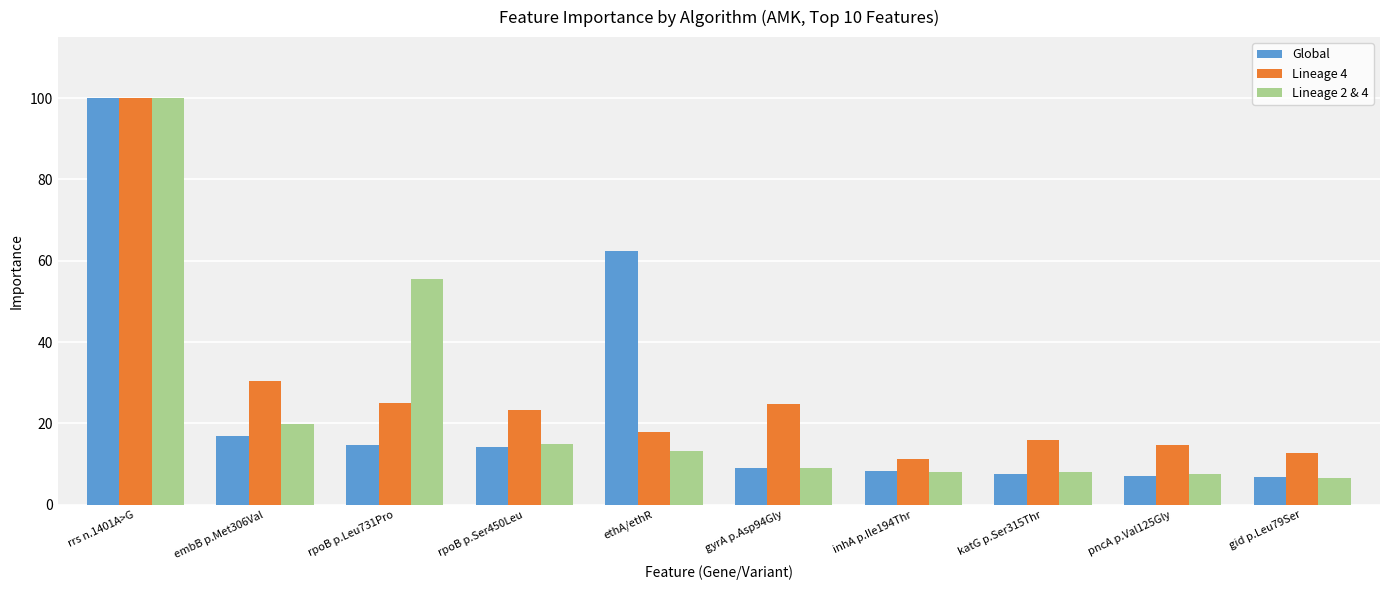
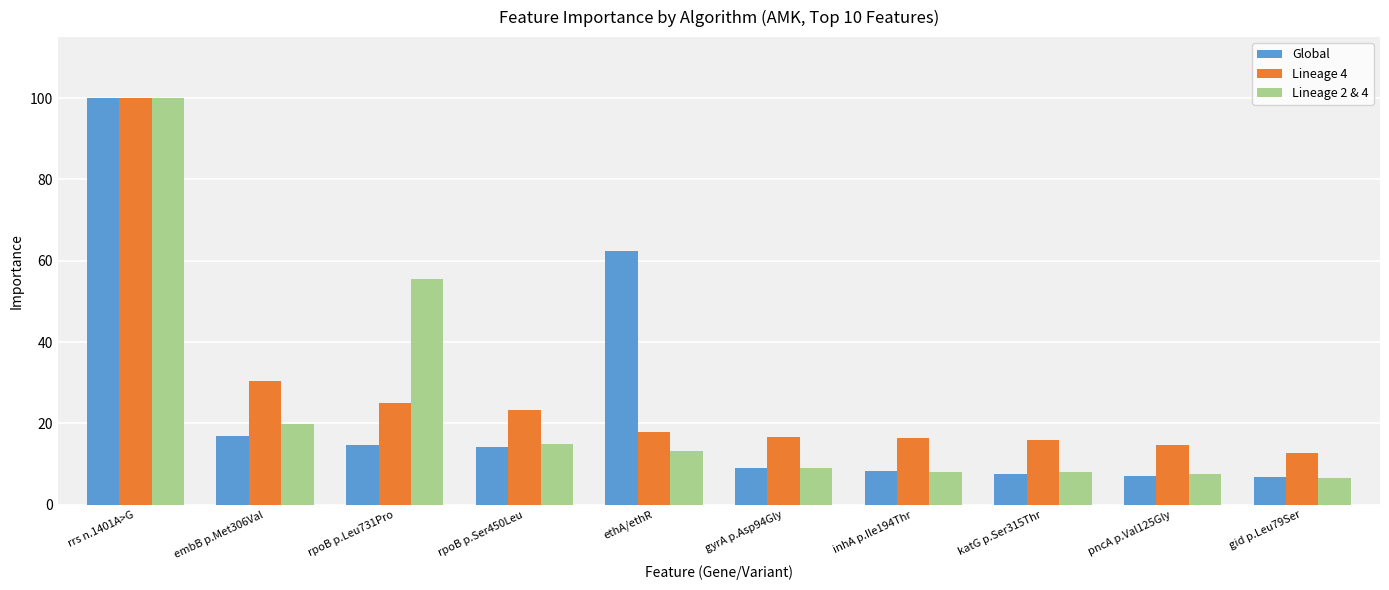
  {
    "Global": {
      "rrs n.1401A>G": 100,
      "embB p.Met306Val": 17,
      "rpoB p.Leu731Pro": 15,
      "rpoB p.Ser450Leu": 14,
      "ethA/ethR": 62,
      "gyrA p.Asp94Gly": 9,
      "inhA p.Ile194Thr": 8,
      "katG p.Ser315Thr": 8,
      "pncA p.Val125Gly": 7,
      "gid p.Leu79Ser": 7
    },
    "Lineage 4": {
      "rrs n.1401A>G": 100,
      "embB p.Met306Val": 30,
      "rpoB p.Leu731Pro": 25,
      "rpoB p.Ser450Leu": 23,
      "ethA/ethR": 18,
-     "gyrA p.Asp94Gly": 25,
-     "inhA p.Ile194Thr": 11,
+     "gyrA p.Asp94Gly": 17,
+     "inhA p.Ile194Thr": 16,
      "katG p.Ser315Thr": 16,
      "pncA p.Val125Gly": 15,
      "gid p.Leu79Ser": 13
    },
    "Lineage 2 & 4": {
      "rrs n.1401A>G": 100,
      "embB p.Met306Val": 20,
      "rpoB p.Leu731Pro": 55,
      "rpoB p.Ser450Leu": 15,
      "ethA/ethR": 13,
      "gyrA p.Asp94Gly": 9,
      "inhA p.Ile194Thr": 8,
      "katG p.Ser315Thr": 8,
      "pncA p.Val125Gly": 8,
      "gid p.Leu79Ser": 7
    }
  }
